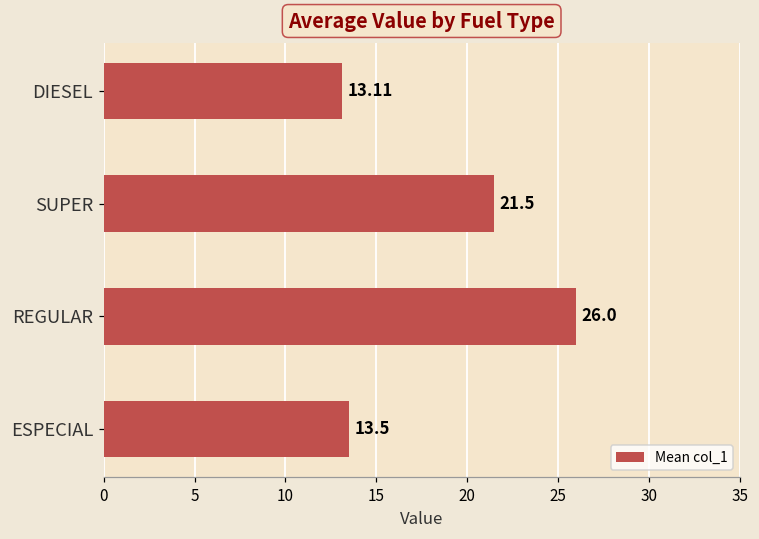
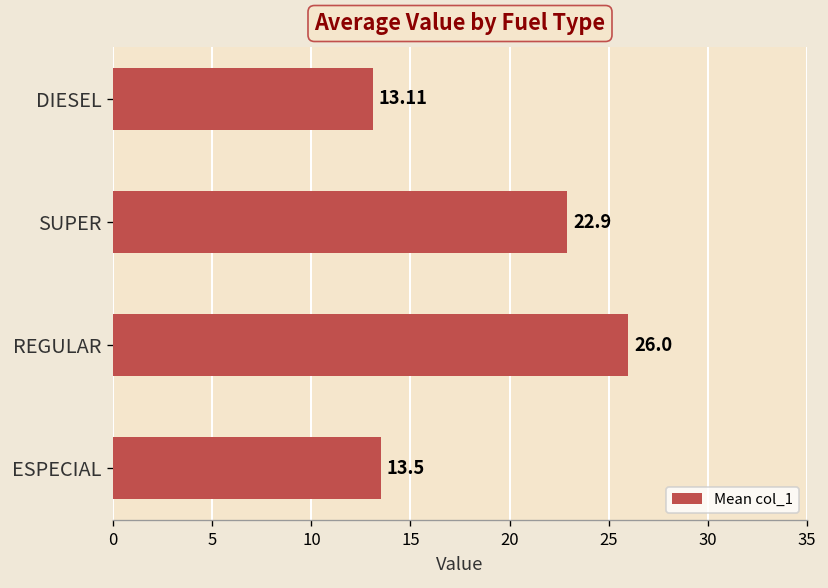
  {
    "DIESEL": 13.11,
-   "SUPER": 21.5,
+   "SUPER": 22.9,
    "REGULAR": 26.0,
    "ESPECIAL": 13.5
  }
